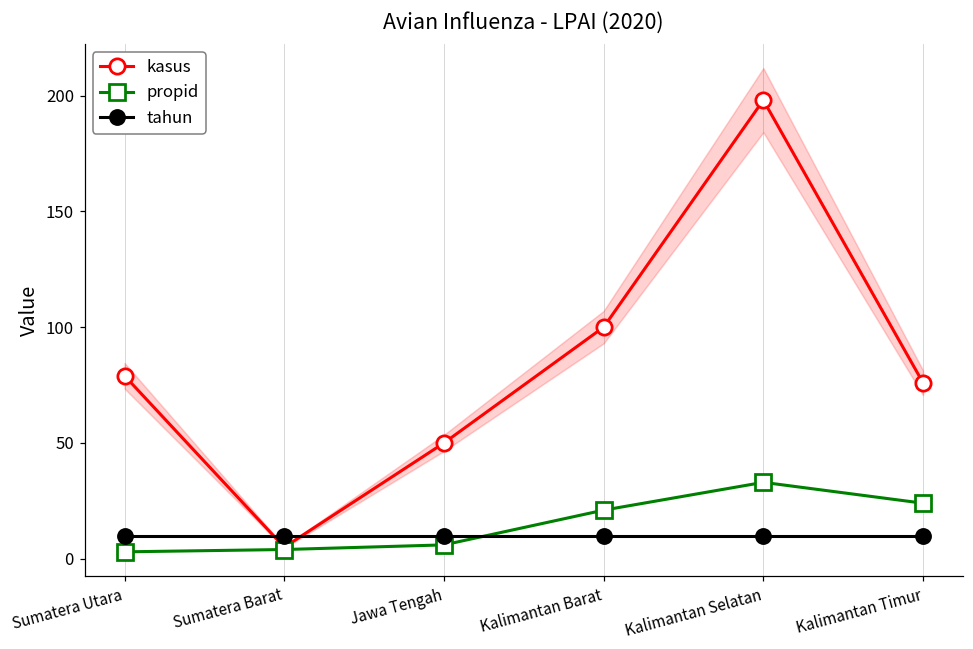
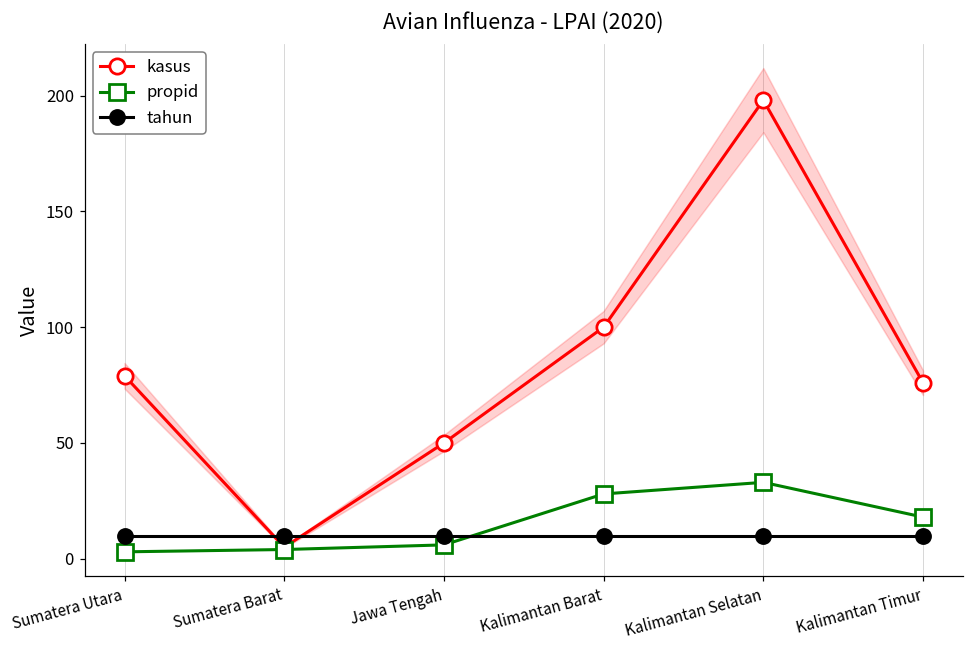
  {
    "propid": {
      "Sumatera Utara": 3,
      "Jawa Tengah": 6,
-     "Kalimantan Barat": 21,
+     "Kalimantan Barat": 28,
      "Kalimantan Selatan": 33,
-     "Kalimantan Timur": 24
+     "Kalimantan Timur": 18
    },
    "tahun": {
      "Sumatera Utara": 10,
      "Sumatera Barat": 10,
      "Jawa Tengah": 10,
      "Kalimantan Barat": 10,
      "Kalimantan Selatan": 10,
      "Kalimantan Timur": 10
    }
  }
